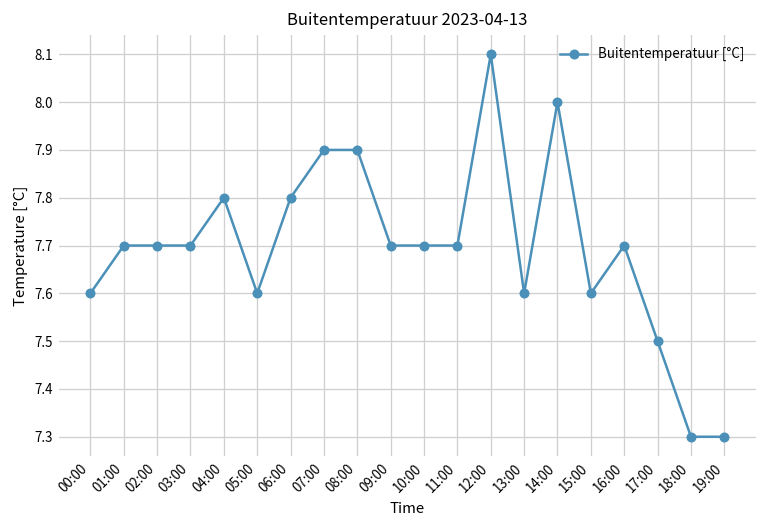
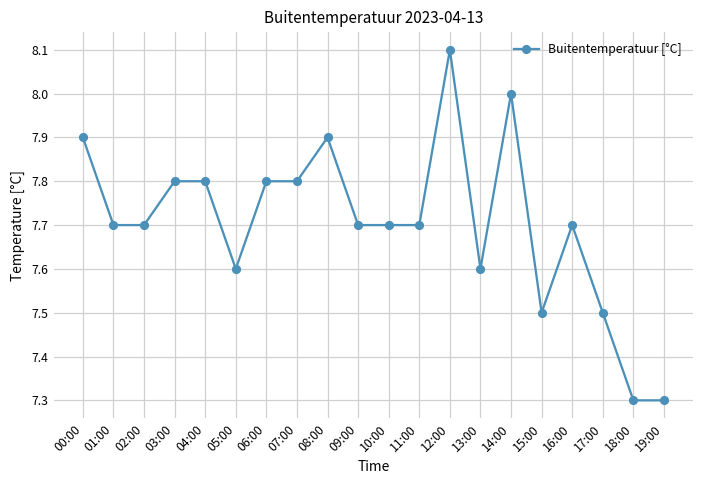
  {
-   "00:00": 7.6,
+   "00:00": 7.9,
    "01:00": 7.7,
    "02:00": 7.7,
-   "03:00": 7.7,
+   "03:00": 7.8,
    "04:00": 7.8,
    "05:00": 7.6,
    "06:00": 7.8,
-   "07:00": 7.9,
+   "07:00": 7.8,
    "08:00": 7.9,
    "09:00": 7.7,
    "10:00": 7.7,
    "11:00": 7.7,
    "12:00": 8.1,
    "13:00": 7.6,
    "14:00": 8.0,
-   "15:00": 7.6,
+   "15:00": 7.5,
    "16:00": 7.7,
    "17:00": 7.5,
    "18:00": 7.3,
    "19:00": 7.3
  }
